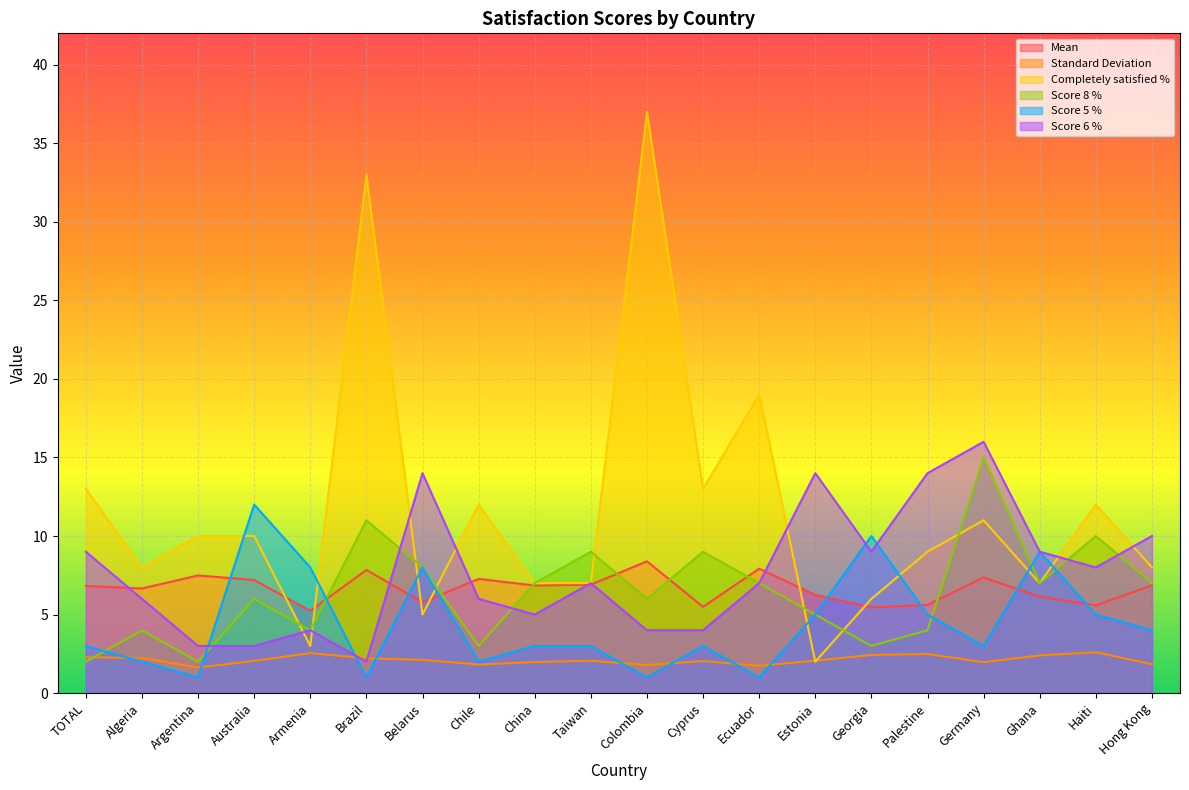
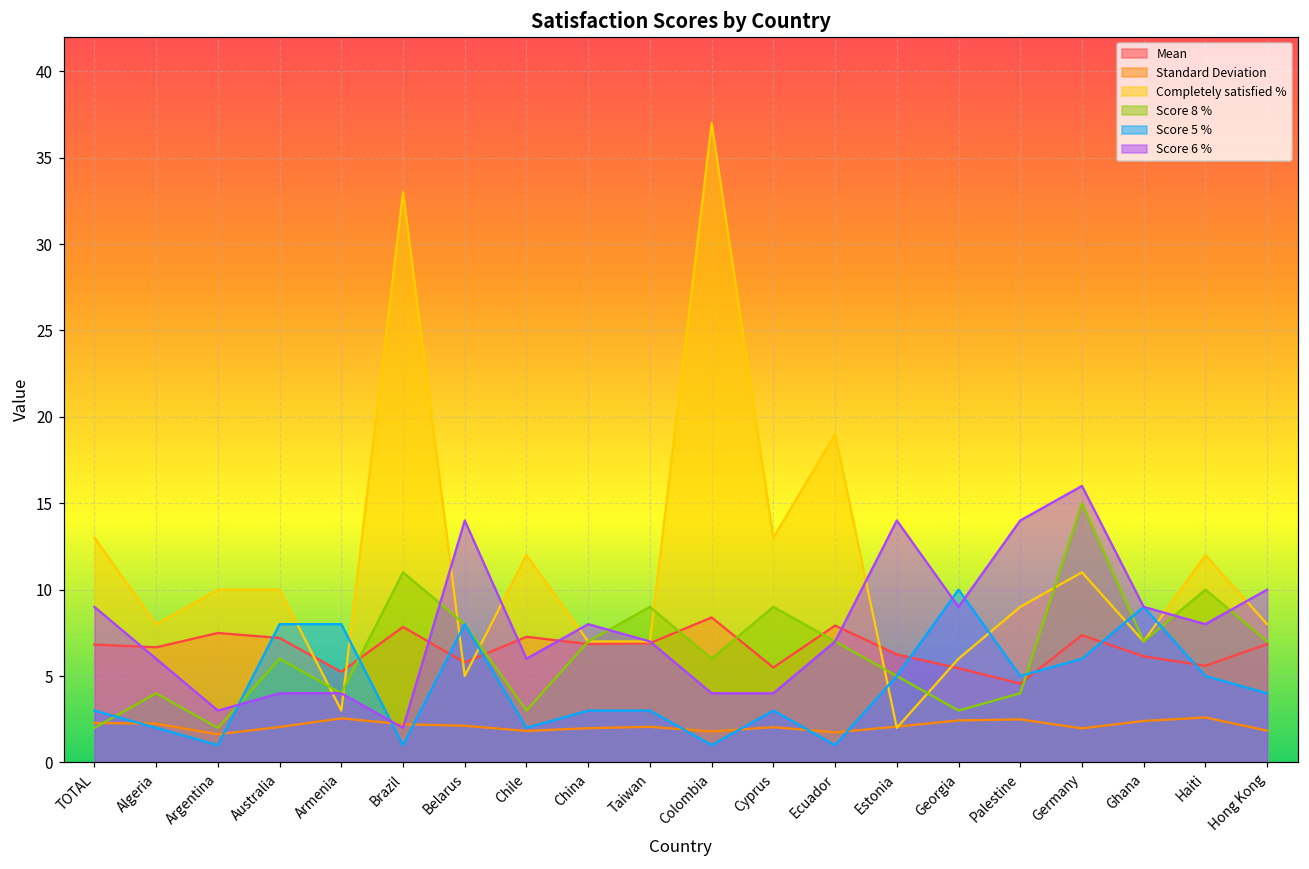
  {
    "Mean": {
      "TOTAL": 6.8,
      "Algeria": 6.7,
      "Argentina": 7.5,
      "Australia": 7.2,
      "Armenia": 5.2,
      "Brazil": 7.8,
      "Belarus": 5.8,
      "Chile": 7.3,
      "Colombia": 8.4,
      "Cyprus": 5.5,
      "Ecuador": 7.9,
      "Estonia": 6.3,
      "Georgia": 5.5,
-     "Palestine": 5.6,
+     "Palestine": 4.6,
      "Germany": 7.4,
      "Ghana": 6.1,
      "Haiti": 5.6
    },
    "Score 8 %": {
      "TOTAL": 2.0,
      "Algeria": 4.0,
      "Argentina": 2.0,
      "Australia": 6.0,
      "Brazil": 11.0,
      "Chile": 3.0,
      "Taiwan": 9.0,
      "Colombia": 6.0,
      "Cyprus": 9.0,
      "Georgia": 3.0,
      "Palestine": 4.0,
      "Germany": 15.0,
      "Haiti": 10.0
    },
    "Score 5 %": {
      "TOTAL": 3,
      "Algeria": 2,
      "Argentina": 1,
-     "Australia": 12,
+     "Australia": 8,
      "Armenia": 8,
      "Brazil": 1,
      "Chile": 2,
      "China": 3,
      "Taiwan": 3,
      "Colombia": 1,
      "Cyprus": 3,
      "Ecuador": 1,
      "Georgia": 10,
      "Palestine": 5,
-     "Germany": 3,
+     "Germany": 6,
      "Haiti": 5,
      "Hong Kong": 4
    },
    "Score 6 %": {
      "TOTAL": 9,
      "Algeria": 6,
      "Argentina": 3,
-     "Australia": 3,
+     "Australia": 4,
      "Brazil": 2,
      "Belarus": 14,
      "Chile": 6,
-     "China": 5,
+     "China": 8,
      "Colombia": 4,
      "Cyprus": 4,
      "Estonia": 14,
      "Georgia": 9,
      "Palestine": 14,
      "Germany": 16,
      "Haiti": 8,
      "Hong Kong": 10
    }
  }
